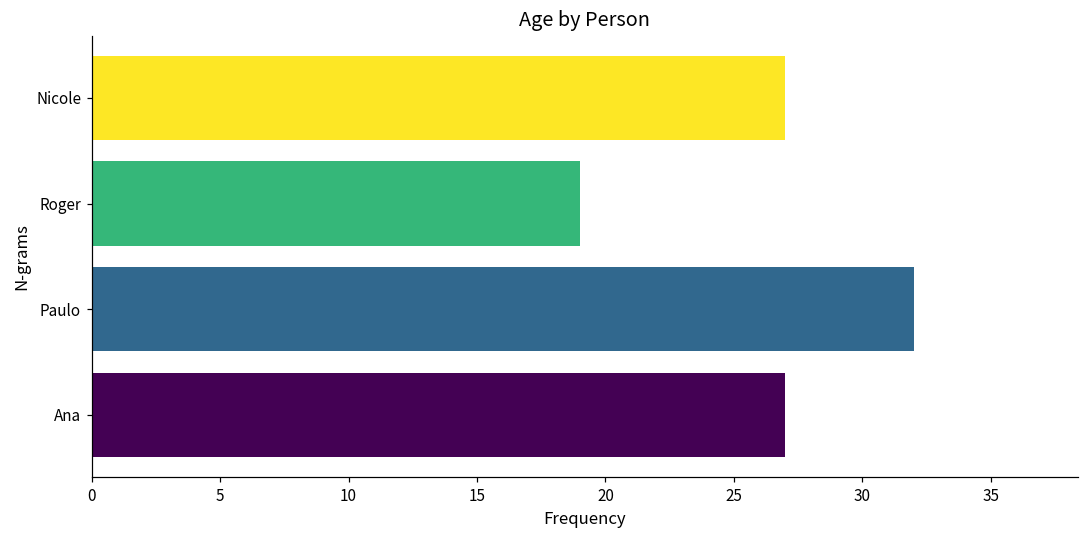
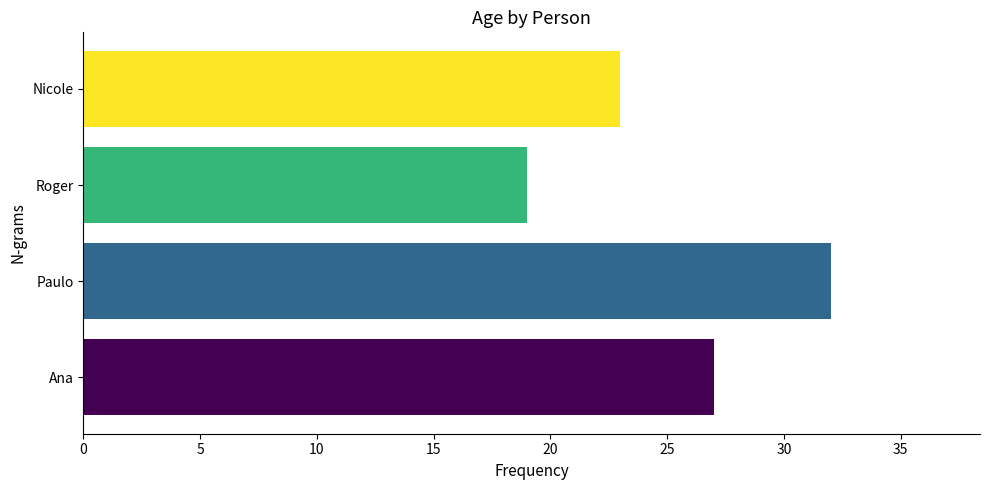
  {
-   "Nicole": 27,
+   "Nicole": 23,
    "Roger": 19,
    "Paulo": 32,
    "Ana": 27
  }
